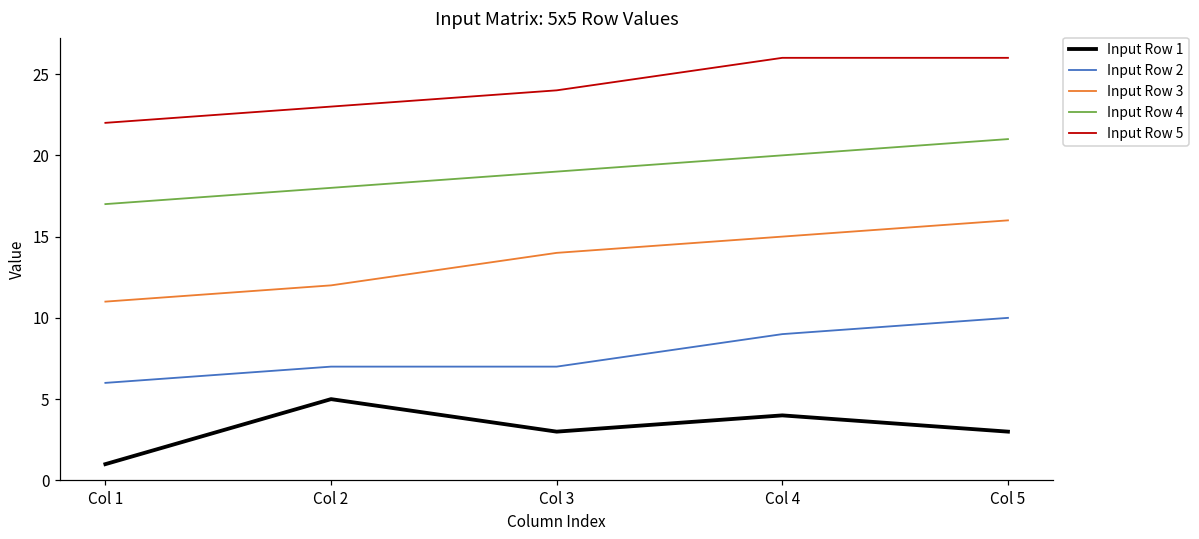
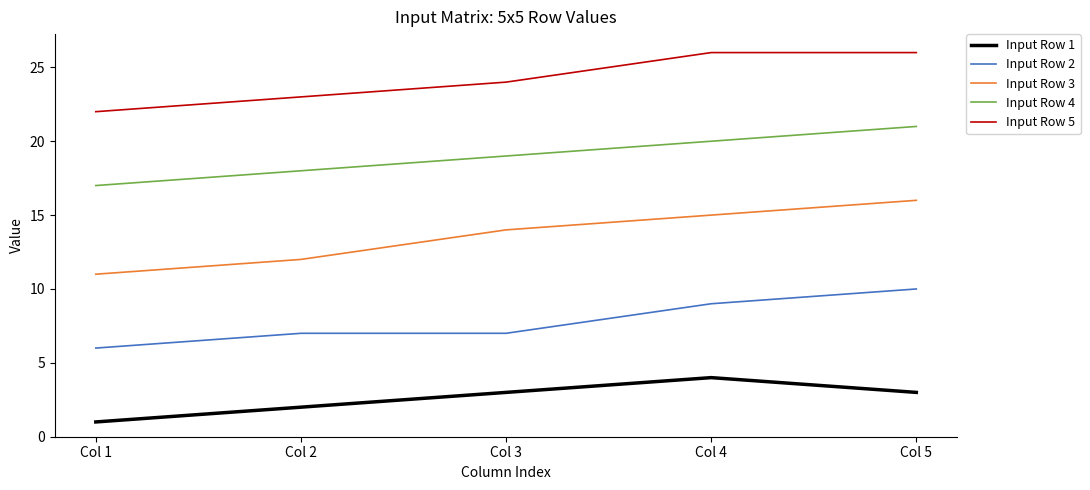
  {
    "Input Row 1": {
      "Col 1": 1,
-     "Col 2": 5,
+     "Col 2": 2,
      "Col 3": 3,
      "Col 4": 4,
      "Col 5": 3
    },
    "Input Row 2": {
      "Col 1": 6,
      "Col 2": 7,
      "Col 3": 7,
      "Col 4": 9,
      "Col 5": 10
    },
    "Input Row 3": {
      "Col 1": 11,
      "Col 2": 12,
      "Col 3": 14,
      "Col 4": 15,
      "Col 5": 16
    },
    "Input Row 4": {
      "Col 1": 17,
      "Col 2": 18,
      "Col 3": 19,
      "Col 4": 20,
      "Col 5": 21
    },
    "Input Row 5": {
      "Col 1": 22,
      "Col 2": 23,
      "Col 3": 24,
      "Col 4": 26,
      "Col 5": 26
    }
  }
